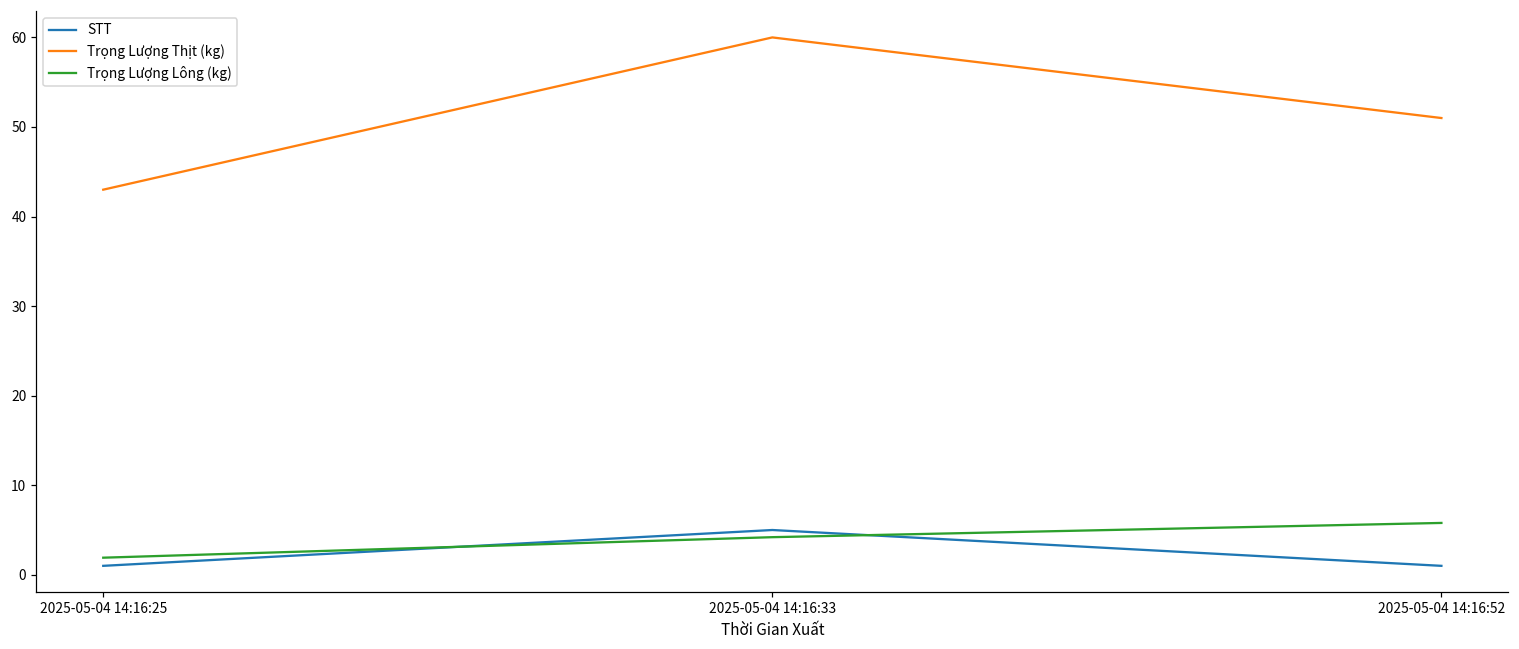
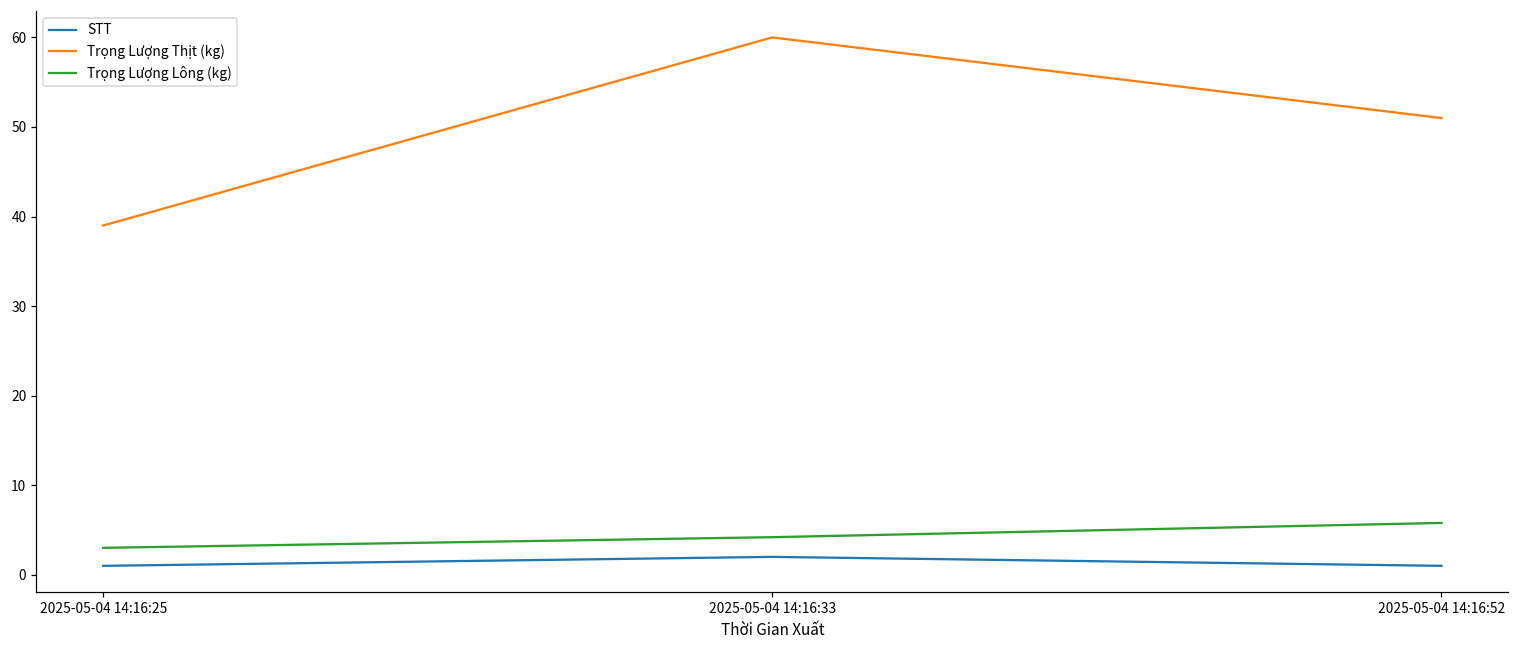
  {
    "STT": {
      "2025-05-04 14:16:25": 1,
-     "2025-05-04 14:16:33": 5,
+     "2025-05-04 14:16:33": 2,
      "2025-05-04 14:16:52": 1
    },
    "Trọng Lượng Thịt (kg)": {
-     "2025-05-04 14:16:25": 43,
+     "2025-05-04 14:16:25": 39,
      "2025-05-04 14:16:33": 60,
      "2025-05-04 14:16:52": 51
    },
    "Trọng Lượng Lông (kg)": {
-     "2025-05-04 14:16:25": 2,
+     "2025-05-04 14:16:25": 3,
      "2025-05-04 14:16:33": 4,
      "2025-05-04 14:16:52": 6
    }
  }
